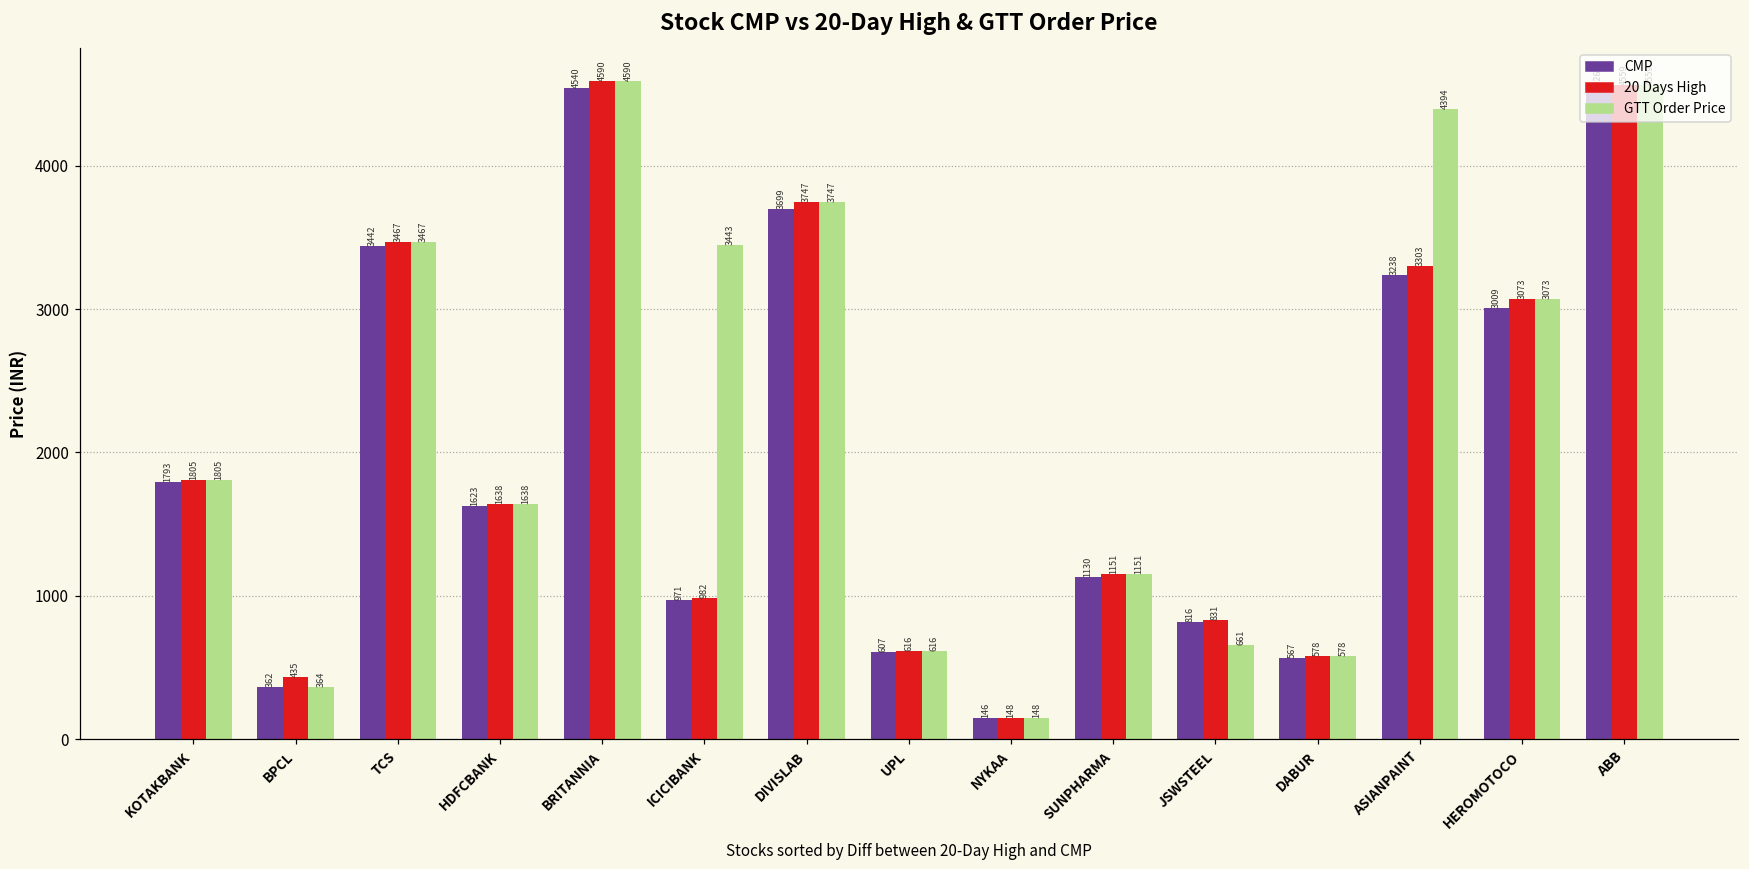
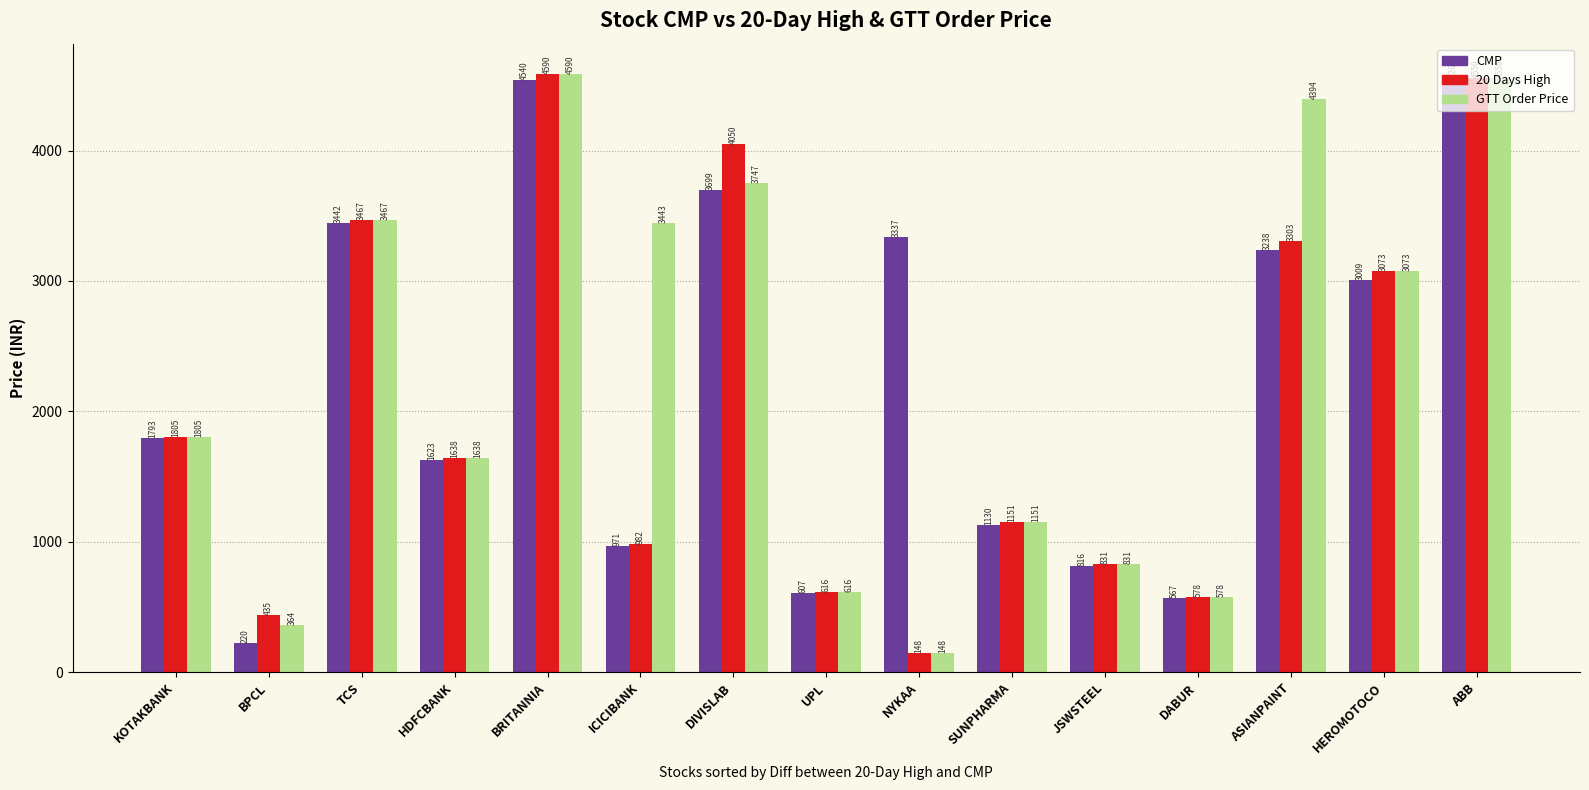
  {
    "CMP": {
      "KOTAKBANK": 1793,
-     "BPCL": 362,
+     "BPCL": 220,
      "TCS": 3442,
      "HDFCBANK": 1623,
      "BRITANNIA": 4540,
      "ICICIBANK": 971,
      "DIVISLAB": 3699,
      "UPL": 607,
-     "NYKAA": 146,
+     "NYKAA": 3337,
      "SUNPHARMA": 1130,
      "JSWSTEEL": 816,
      "DABUR": 567,
      "ASIANPAINT": 3238,
      "HEROMOTOCO": 3009
    },
    "20 Days High": {
      "KOTAKBANK": 1805,
      "BPCL": 435,
      "TCS": 3467,
      "HDFCBANK": 1638,
      "BRITANNIA": 4590,
      "ICICIBANK": 982,
-     "DIVISLAB": 3747,
+     "DIVISLAB": 4050,
      "UPL": 616,
      "NYKAA": 148,
      "SUNPHARMA": 1151,
      "JSWSTEEL": 831,
      "DABUR": 578,
      "ASIANPAINT": 3303,
      "HEROMOTOCO": 3073
    },
    "GTT Order Price": {
      "KOTAKBANK": 1805,
      "BPCL": 364,
      "TCS": 3467,
      "HDFCBANK": 1638,
      "BRITANNIA": 4590,
      "ICICIBANK": 3443,
      "DIVISLAB": 3747,
      "UPL": 616,
      "NYKAA": 148,
      "SUNPHARMA": 1151,
-     "JSWSTEEL": 661,
+     "JSWSTEEL": 831,
      "DABUR": 578,
      "ASIANPAINT": 4394,
      "HEROMOTOCO": 3073
    }
  }
